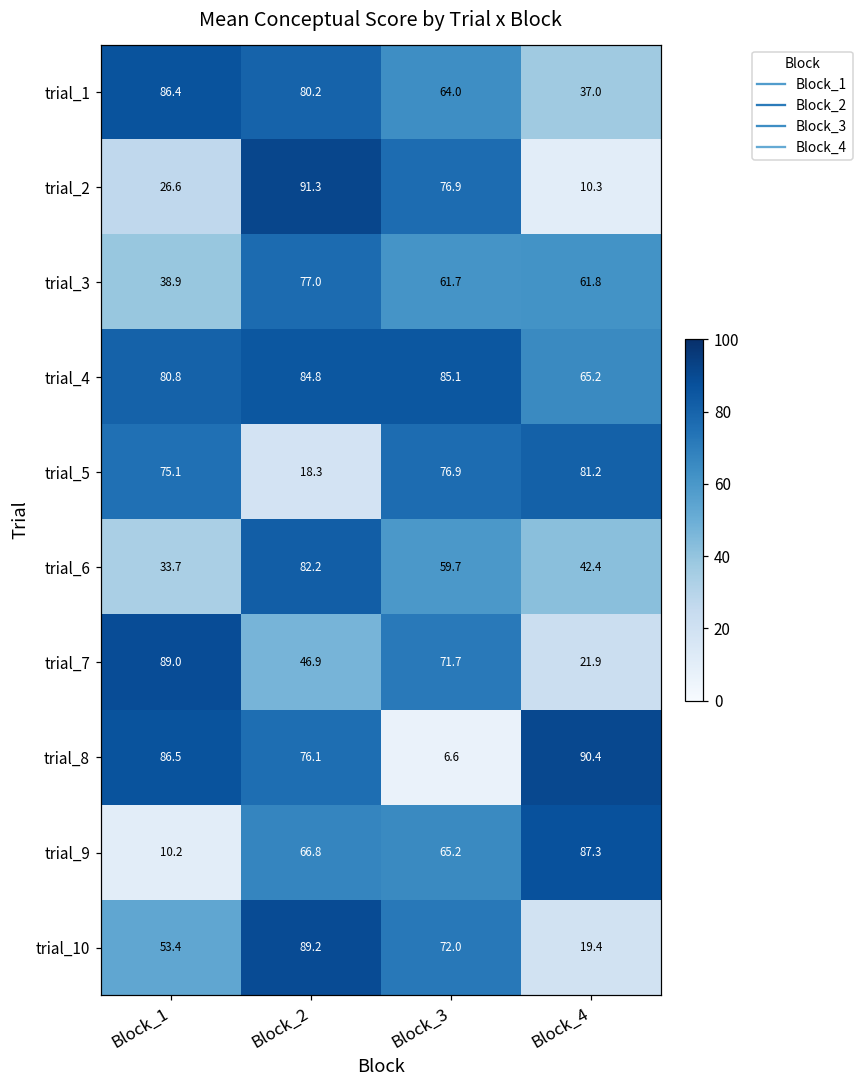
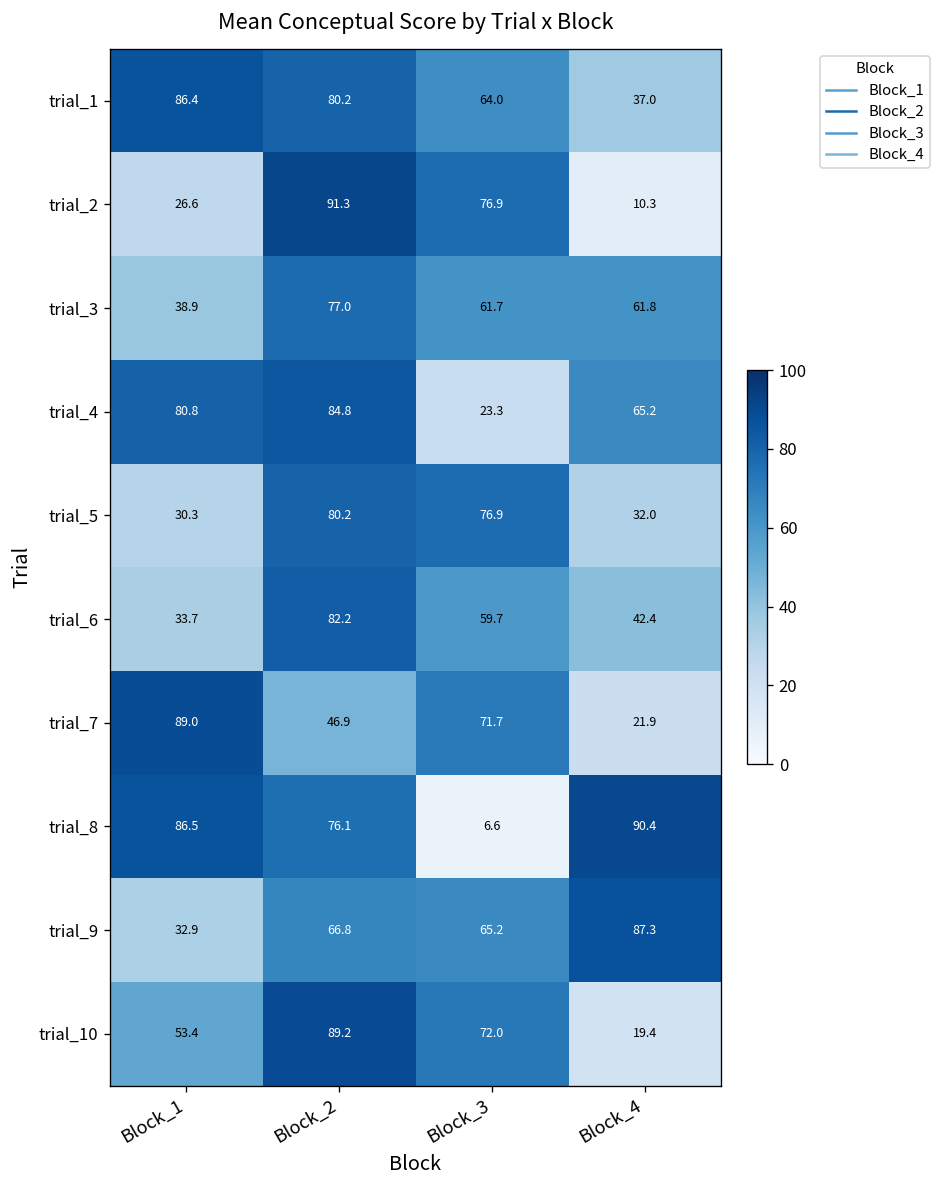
  {
    "trial_1": {
      "Block_1": 86.4,
      "Block_2": 80.2,
      "Block_3": 64.0,
      "Block_4": 37.0
    },
    "trial_2": {
      "Block_1": 26.6,
      "Block_2": 91.3,
      "Block_3": 76.9,
      "Block_4": 10.3
    },
    "trial_3": {
      "Block_1": 38.9,
      "Block_2": 77.0,
      "Block_3": 61.7,
      "Block_4": 61.8
    },
    "trial_4": {
      "Block_1": 80.8,
      "Block_2": 84.8,
-     "Block_3": 85.1,
+     "Block_3": 23.3,
      "Block_4": 65.2
    },
    "trial_5": {
-     "Block_1": 75.1,
-     "Block_2": 18.3,
+     "Block_1": 30.3,
+     "Block_2": 80.2,
      "Block_3": 76.9,
-     "Block_4": 81.2
+     "Block_4": 32.0
    },
    "trial_6": {
      "Block_1": 33.7,
      "Block_2": 82.2,
      "Block_3": 59.7,
      "Block_4": 42.4
    },
    "trial_7": {
      "Block_1": 89.0,
      "Block_2": 46.9,
      "Block_3": 71.7,
      "Block_4": 21.9
    },
    "trial_8": {
      "Block_1": 86.5,
      "Block_2": 76.1,
      "Block_3": 6.6,
      "Block_4": 90.4
    },
    "trial_9": {
-     "Block_1": 10.2,
+     "Block_1": 32.9,
      "Block_2": 66.8,
      "Block_3": 65.2,
      "Block_4": 87.3
    },
    "trial_10": {
      "Block_1": 53.4,
      "Block_2": 89.2,
      "Block_3": 72.0,
      "Block_4": 19.4
    }
  }
